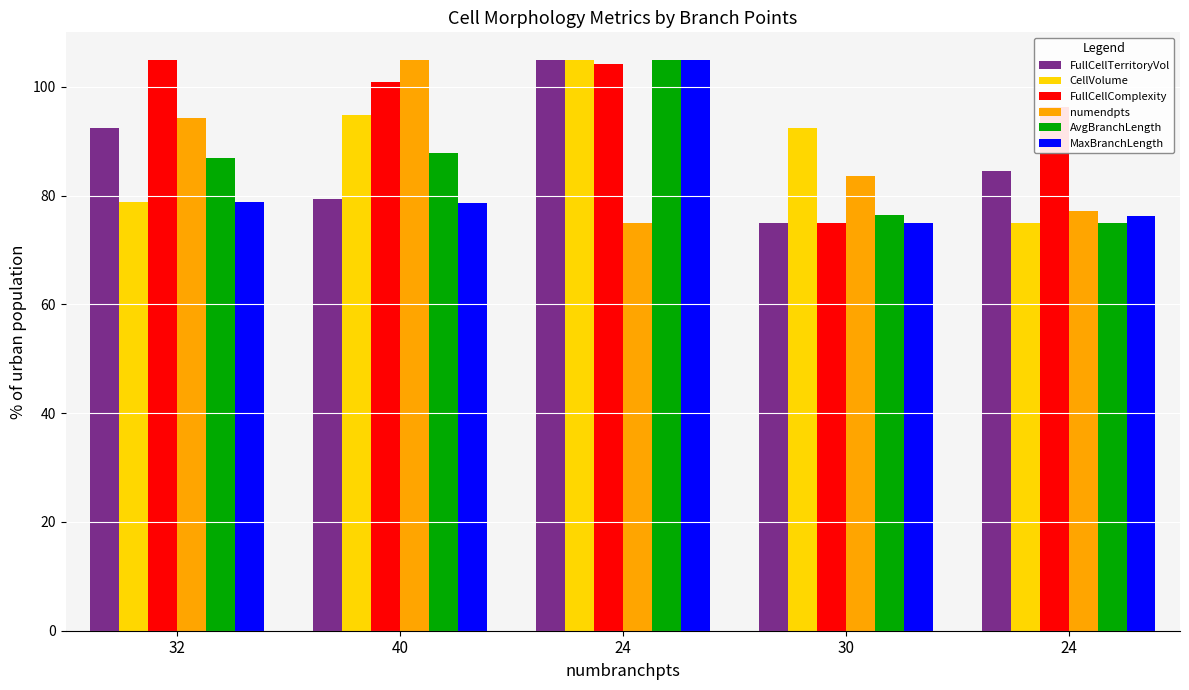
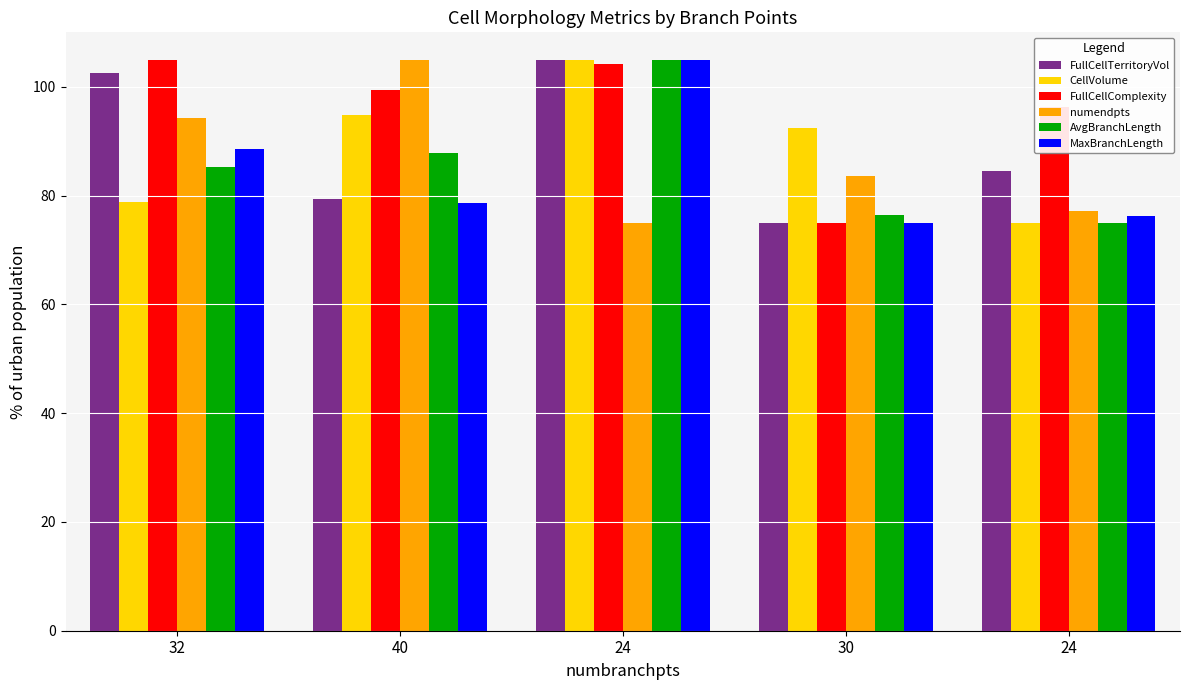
  {
    "FullCellTerritoryVol": {
-     "32": 92,
+     "32": 102,
      "40": 79,
      "30": 75
    },
    "FullCellComplexity": {
      "32": 105,
-     "40": 101,
+     "40": 99,
      "30": 75
    },
    "AvgBranchLength": {
-     "32": 87,
+     "32": 85,
      "40": 88,
      "30": 76
    },
    "MaxBranchLength": {
-     "32": 79,
+     "32": 88,
      "40": 79,
      "30": 75
    }
  }
